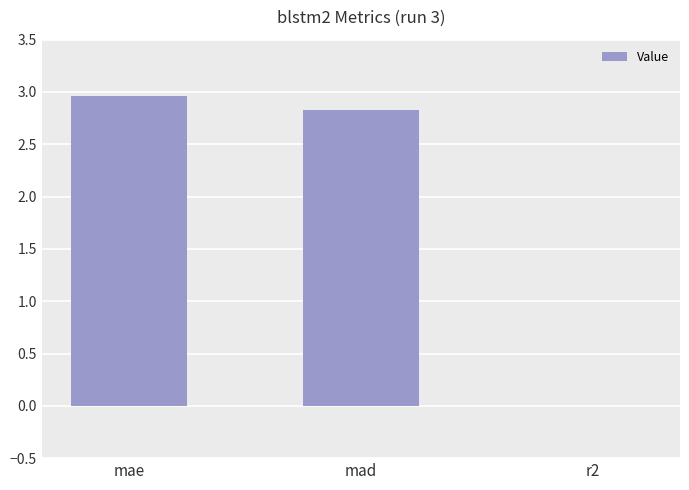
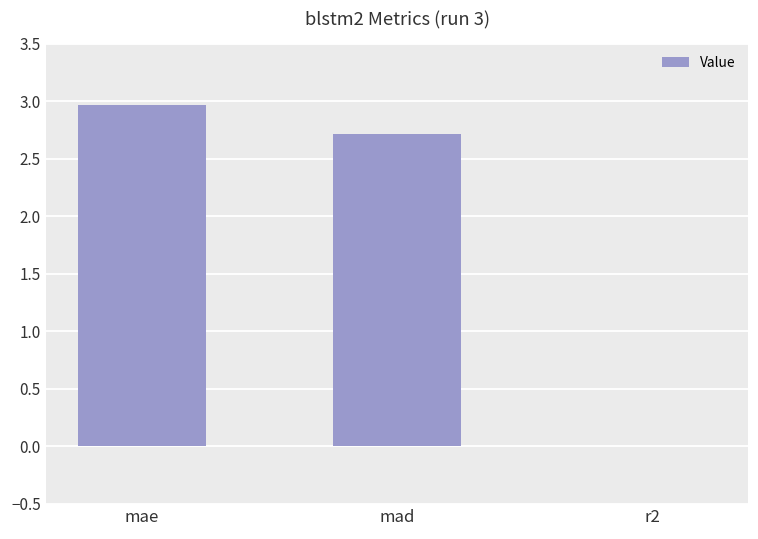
  {
    "mae": 2.96,
-   "mad": 2.83
+   "mad": 2.71
  }
